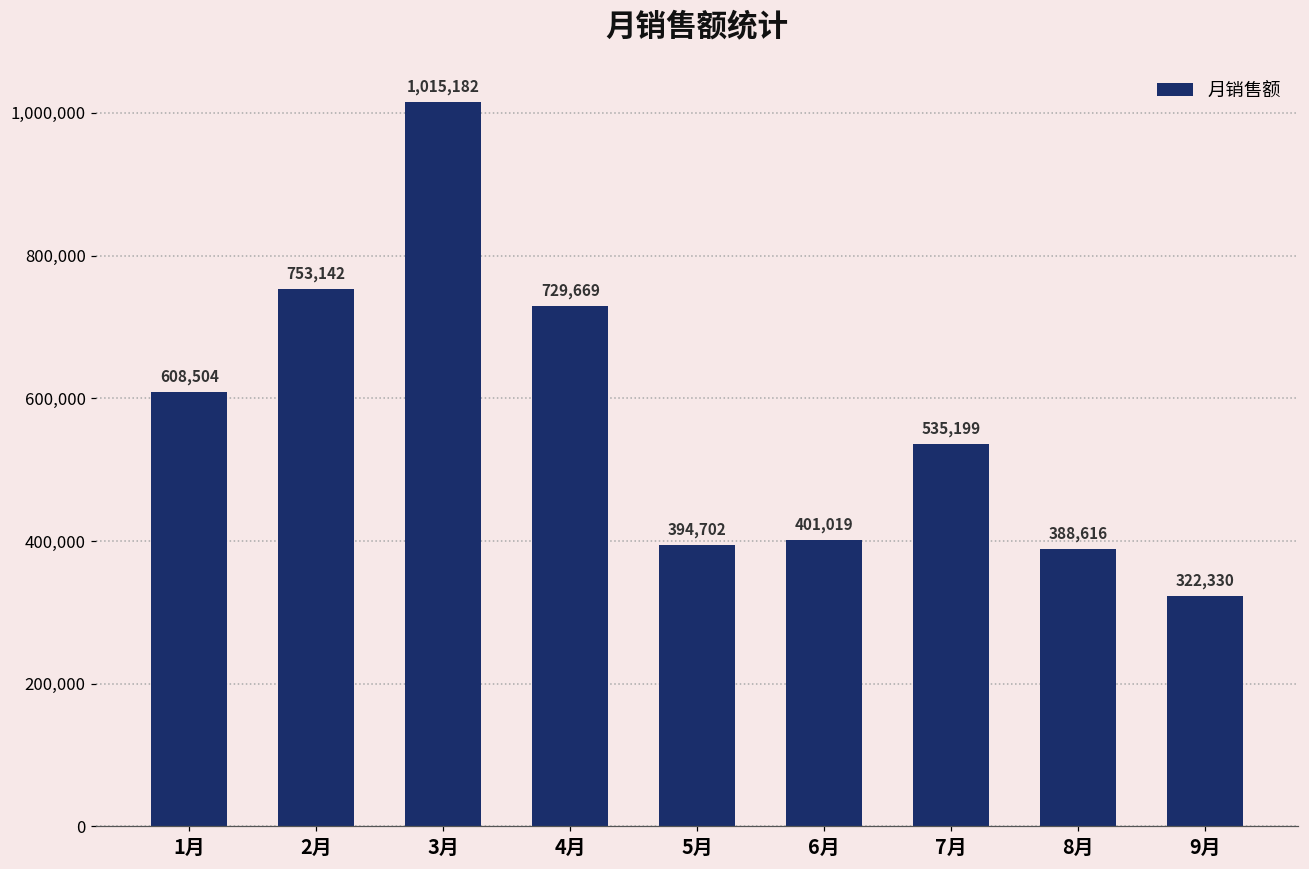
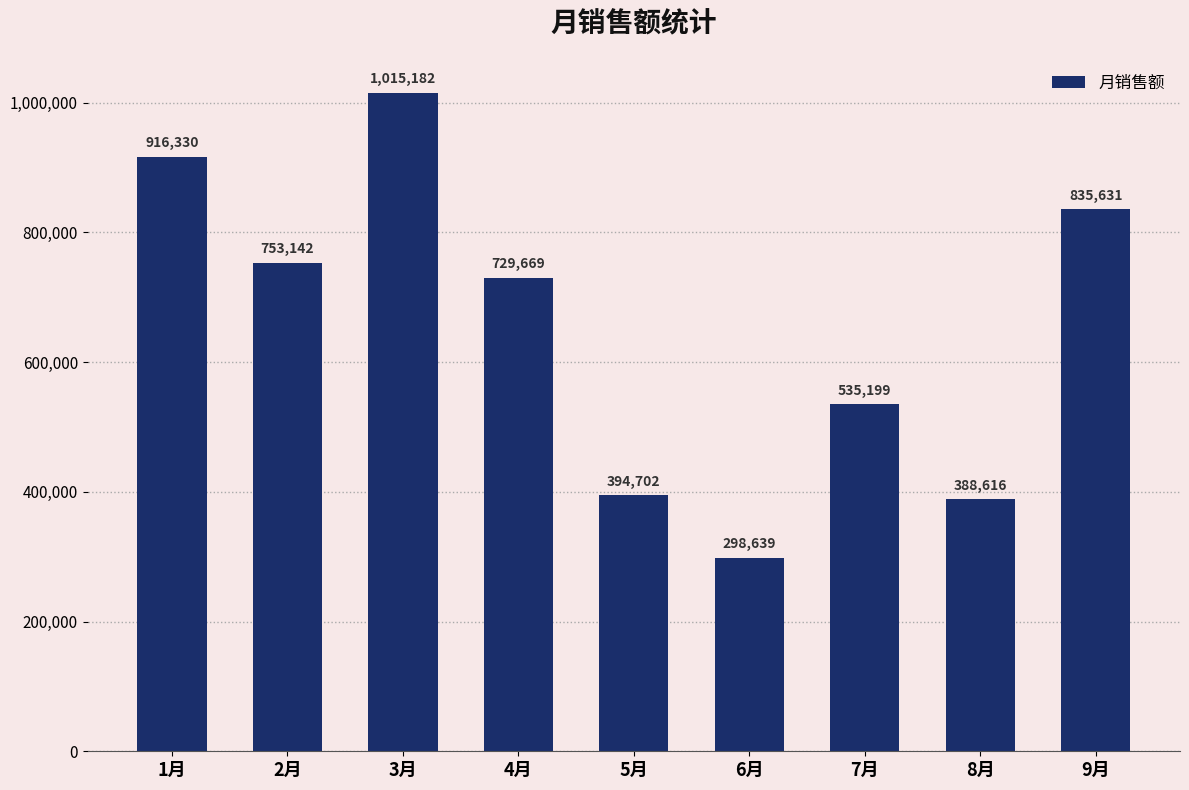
  {
-   "1月": "608,504",
+   "1月": "916,330",
    "2月": "753,142",
    "3月": "1,015,182",
    "4月": "729,669",
    "5月": "394,702",
-   "6月": "401,019",
+   "6月": "298,639",
    "7月": "535,199",
    "8月": "388,616",
-   "9月": "322,330"
+   "9月": "835,631"
  }
